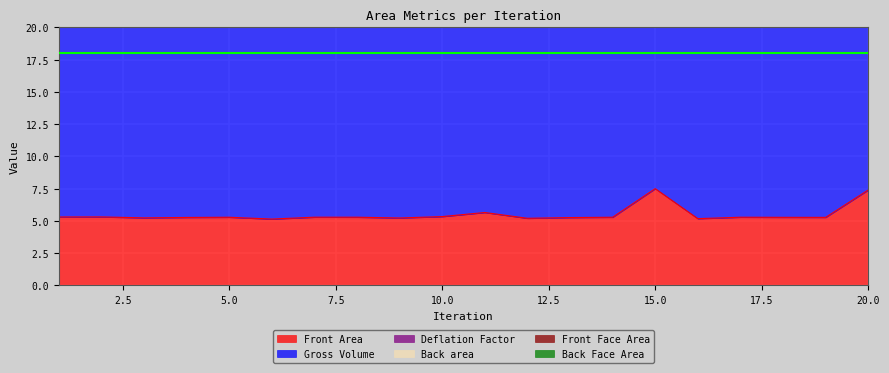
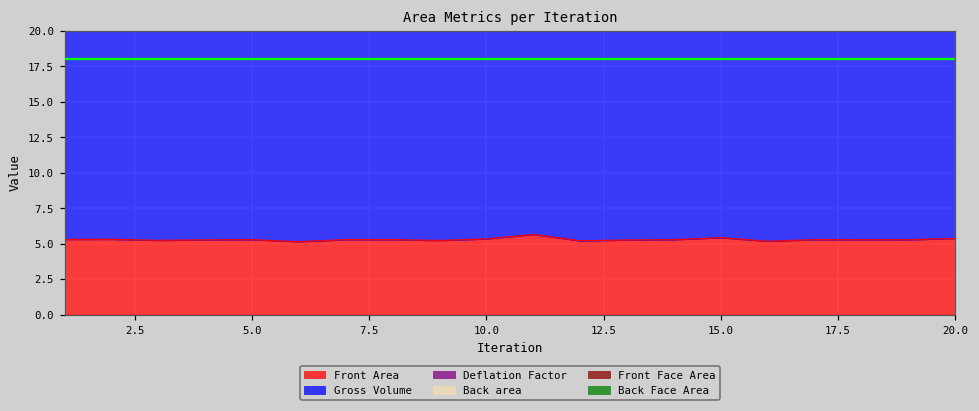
  {
    "Front Area": {
      "5.0": 5.3,
      "10.0": 5.3,
-     "15.0": 7.5,
-     "20.0": 7.4
+     "15.0": 5.4,
+     "20.0": 5.4
    }
  }
